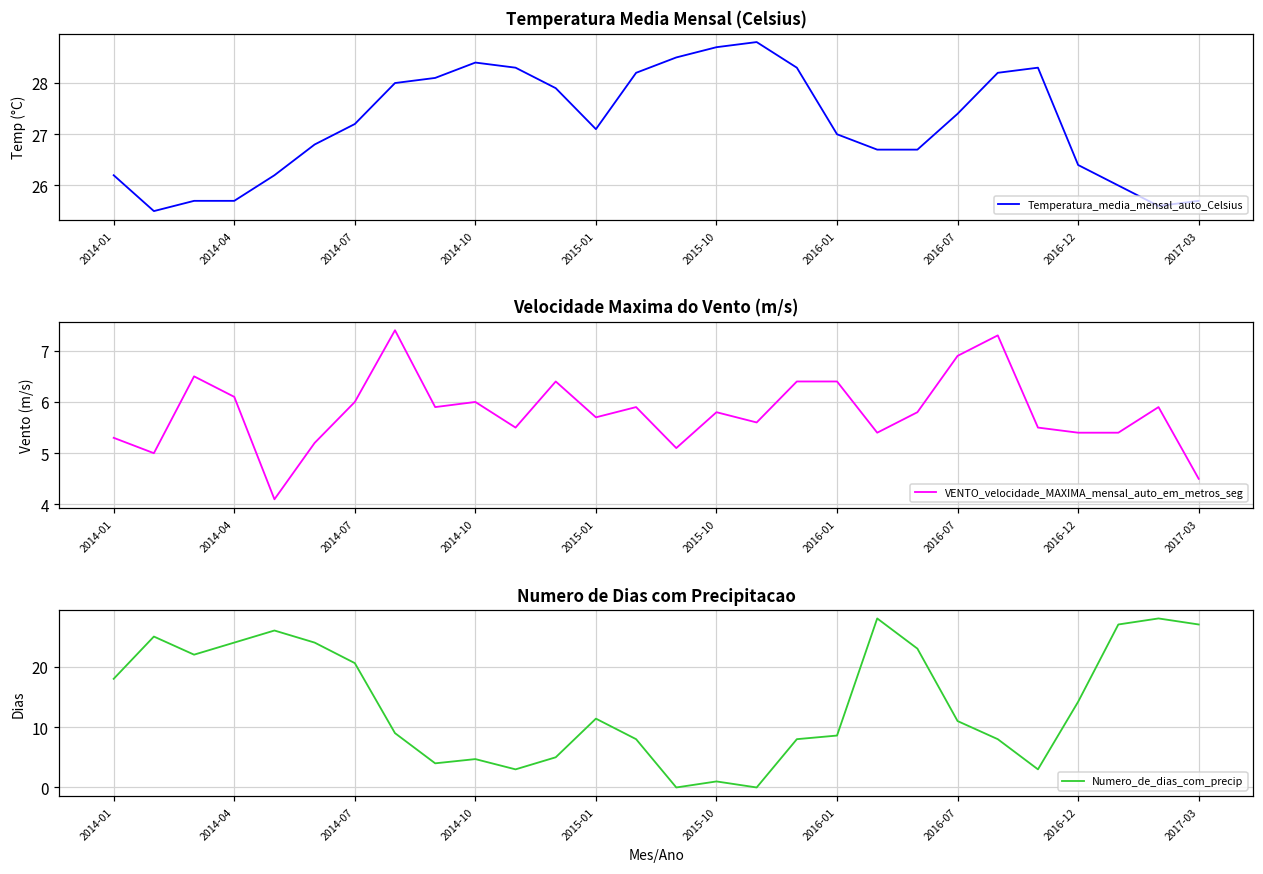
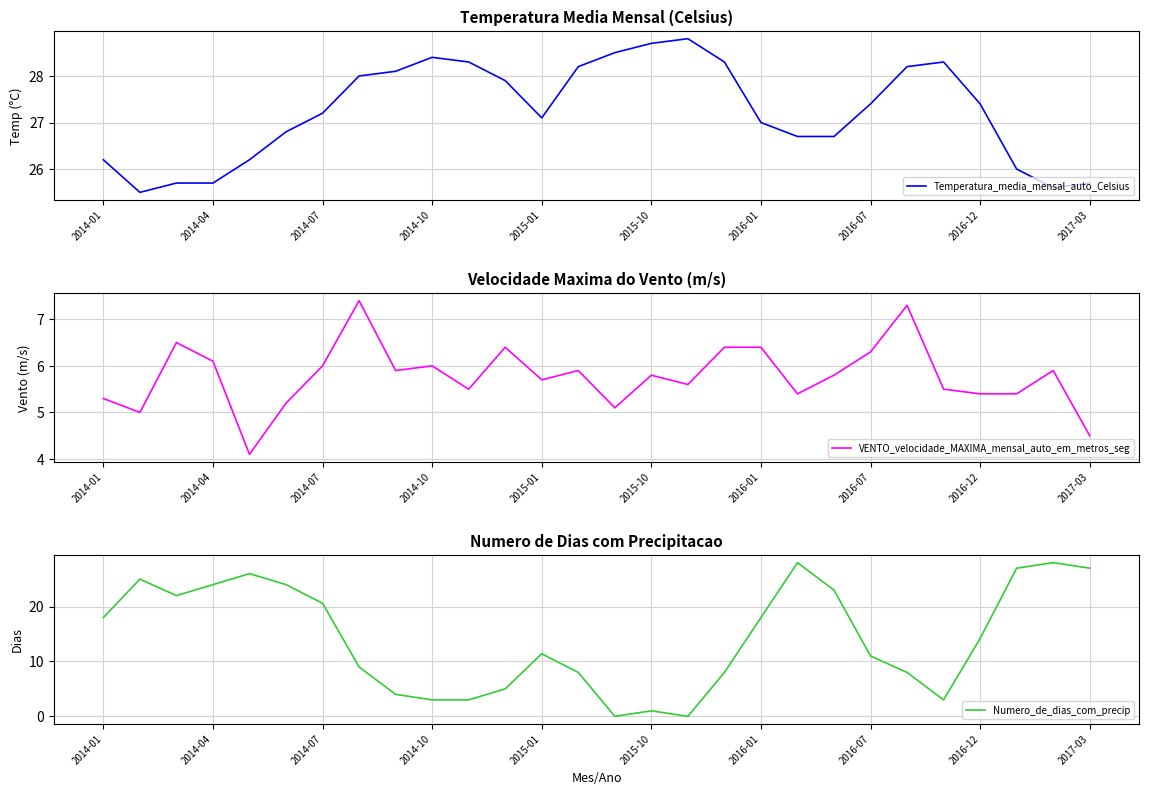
  {
    "Temperatura Media Mensal (Celsius)": {
      "2014-01": 26.2,
      "2014-04": 25.7,
      "2014-07": 27.2,
      "2014-10": 28.4,
      "2015-01": 27.1,
      "2015-10": 28.7,
      "2016-01": 27.0,
      "2016-07": 27.4,
-     "2016-12": 26.4
+     "2016-12": 27.4
    },
    "Velocidade Maxima do Vento (m/s)": {
      "2014-01": 5.3,
      "2014-04": 6.1,
      "2014-07": 6.0,
      "2014-10": 6.0,
      "2015-01": 5.7,
      "2015-10": 5.8,
      "2016-01": 6.4,
-     "2016-07": 6.9,
+     "2016-07": 6.3,
      "2016-12": 5.4,
      "2017-03": 4.5
    },
    "Numero de Dias com Precipitacao": {
      "2014-01": 18,
      "2014-04": 24,
      "2014-07": 21,
-     "2014-10": 5,
+     "2014-10": 3,
      "2015-01": 11,
      "2015-10": 1,
-     "2016-01": 9,
+     "2016-01": 18,
      "2016-07": 11,
      "2016-12": 14,
      "2017-03": 27
    }
  }
